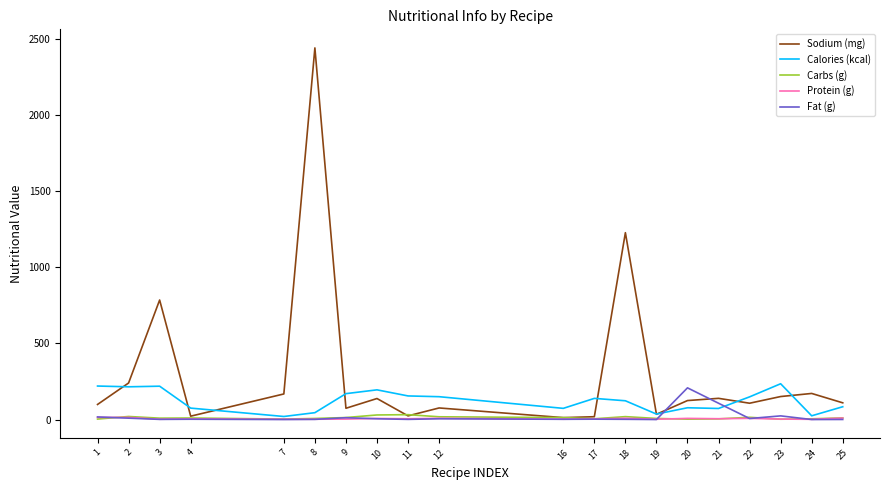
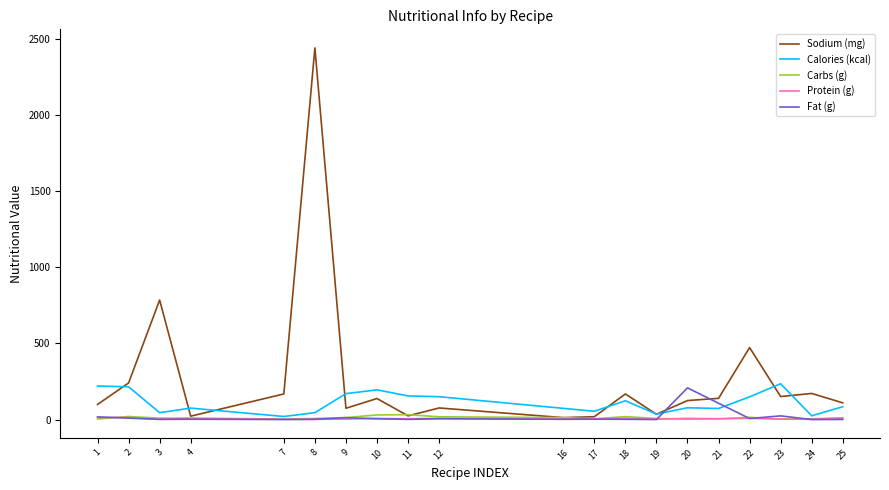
  {
    "Sodium (mg)": {
      "1": 100,
      "2": 240,
      "3": 790,
      "7": 170,
      "8": 2440,
      "9": 70,
      "10": 140,
      "12": 80,
-     "18": 1230,
+     "18": 170,
      "20": 120,
      "21": 140,
-     "22": 110,
+     "22": 470,
      "23": 150,
      "24": 170,
      "25": 110
    },
    "Calories (kcal)": {
      "1": 220,
      "2": 220,
-     "3": 220,
+     "3": 50,
      "4": 80,
      "7": 20,
      "8": 50,
      "9": 170,
      "10": 200,
      "11": 160,
      "12": 150,
      "16": 70,
-     "17": 140,
+     "17": 50,
      "18": 120,
      "20": 80,
      "21": 70,
      "22": 150,
      "23": 240,
      "24": 20,
      "25": 80
    },
    "Carbs (g)": {
      "10": 30
    },
    "Fat (g)": {
      "20": 210,
      "21": 110,
      "23": 20
    }
  }
